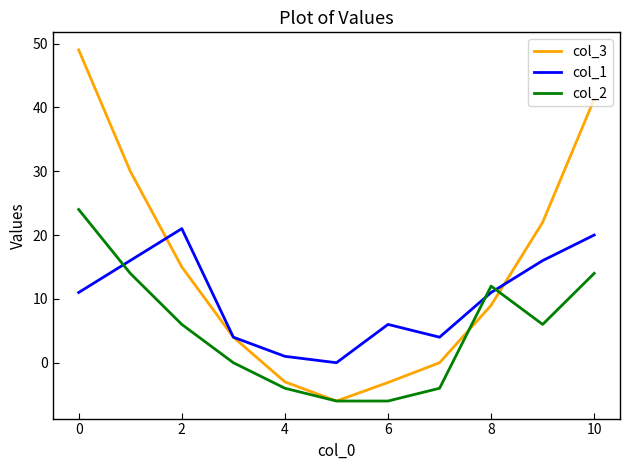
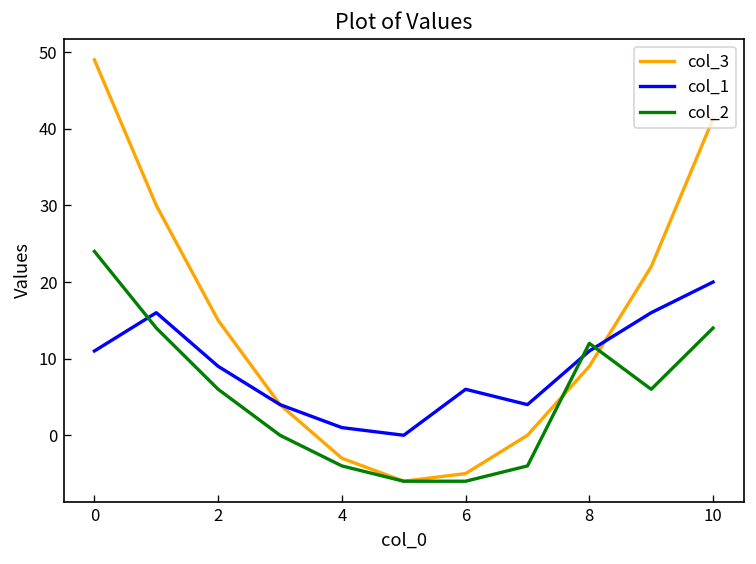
  {
    "col_3": {
      "0": 49,
      "2": 15,
      "4": -3,
-     "6": -3,
+     "6": -5,
      "8": 9
    },
    "col_1": {
      "0": 11,
-     "2": 21,
+     "2": 9,
      "4": 1,
      "6": 6,
      "8": 11,
      "10": 20
    },
    "col_2": {
      "0": 24,
      "2": 6,
      "4": -4,
      "6": -6,
      "8": 12,
      "10": 14
    }
  }
